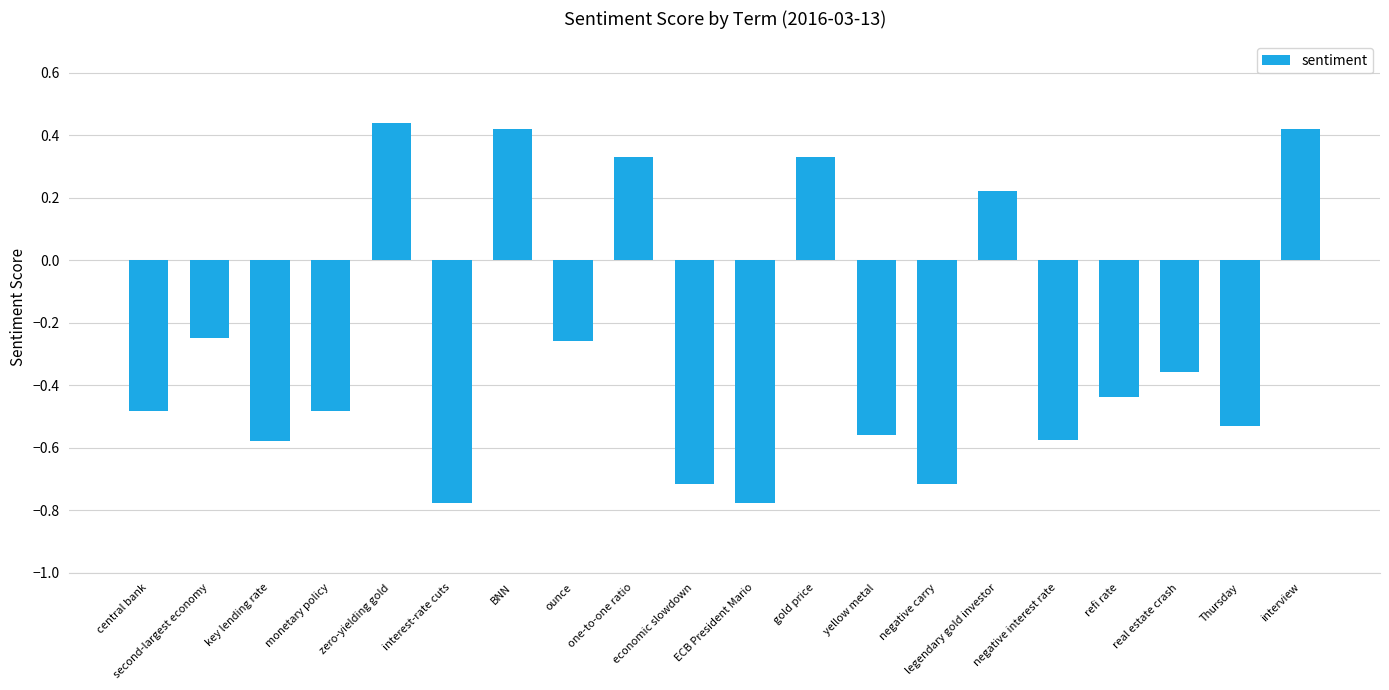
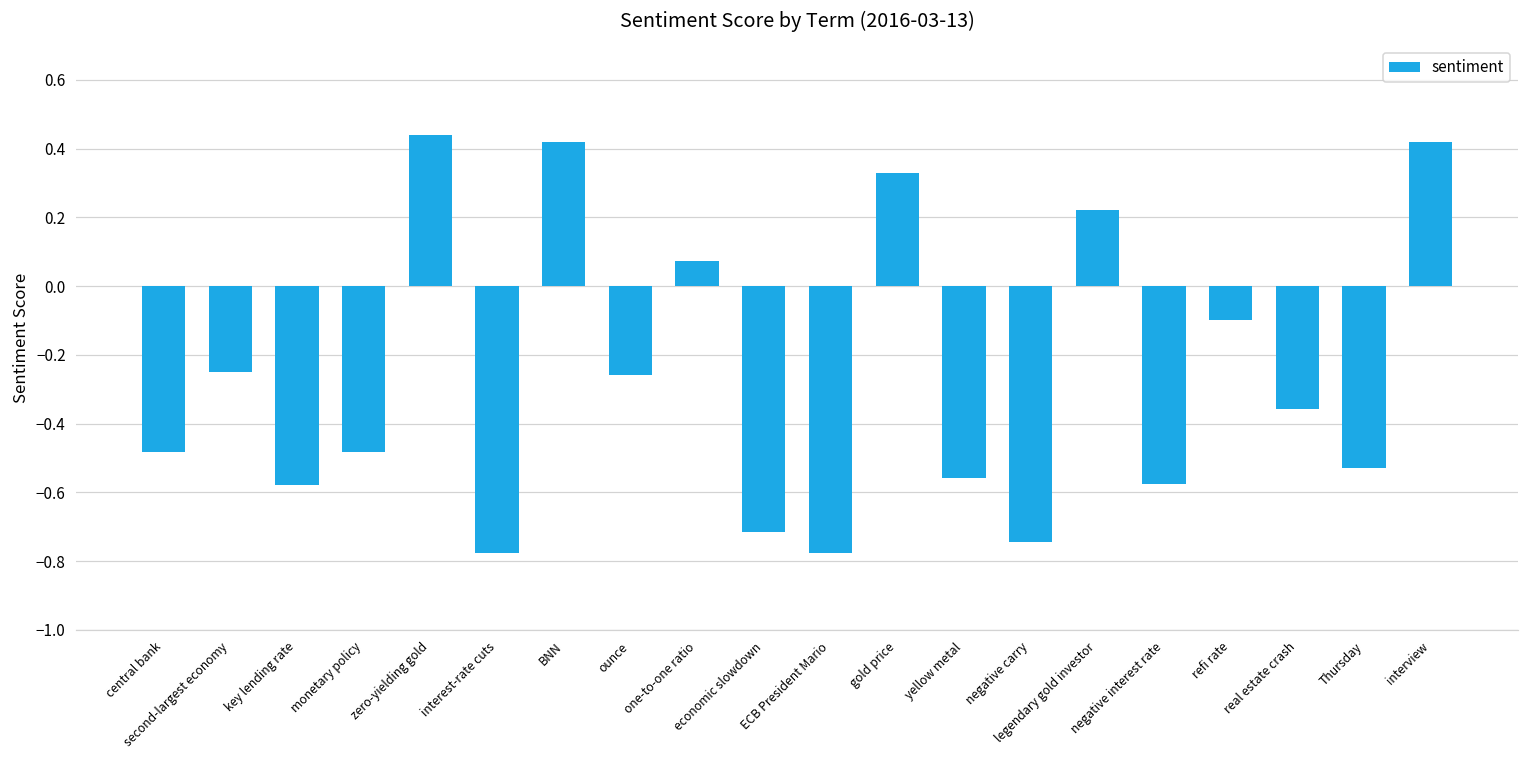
  {
    "central bank": -0.48,
    "second-largest economy": -0.25,
    "key lending rate": -0.58,
    "monetary policy": -0.48,
    "zero-yielding gold": 0.44,
    "interest-rate cuts": -0.78,
    "BNN": 0.42,
    "ounce": -0.26,
-   "one-to-one ratio": 0.33,
+   "one-to-one ratio": 0.07,
    "economic slowdown": -0.72,
    "ECB President Mario": -0.78,
    "gold price": 0.33,
    "yellow metal": -0.56,
-   "negative carry": -0.72,
+   "negative carry": -0.74,
    "legendary gold investor": 0.22,
    "negative interest rate": -0.58,
-   "refi rate": -0.44,
+   "refi rate": -0.10,
    "real estate crash": -0.36,
    "Thursday": -0.53,
    "interview": 0.42
  }
